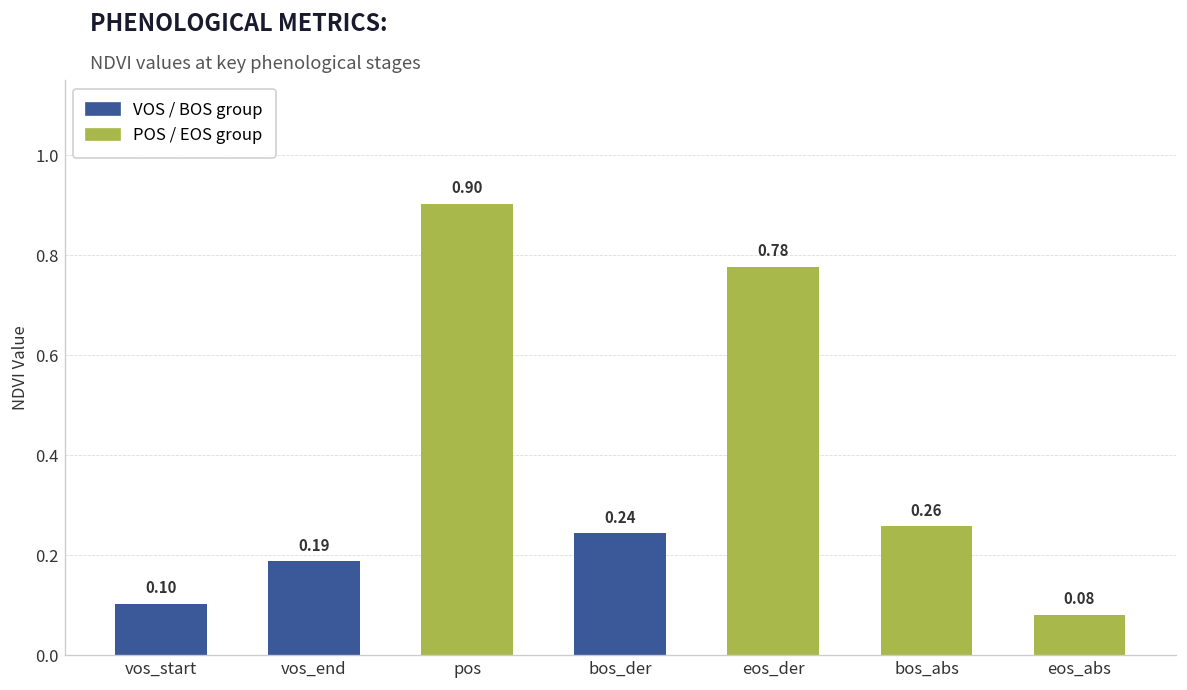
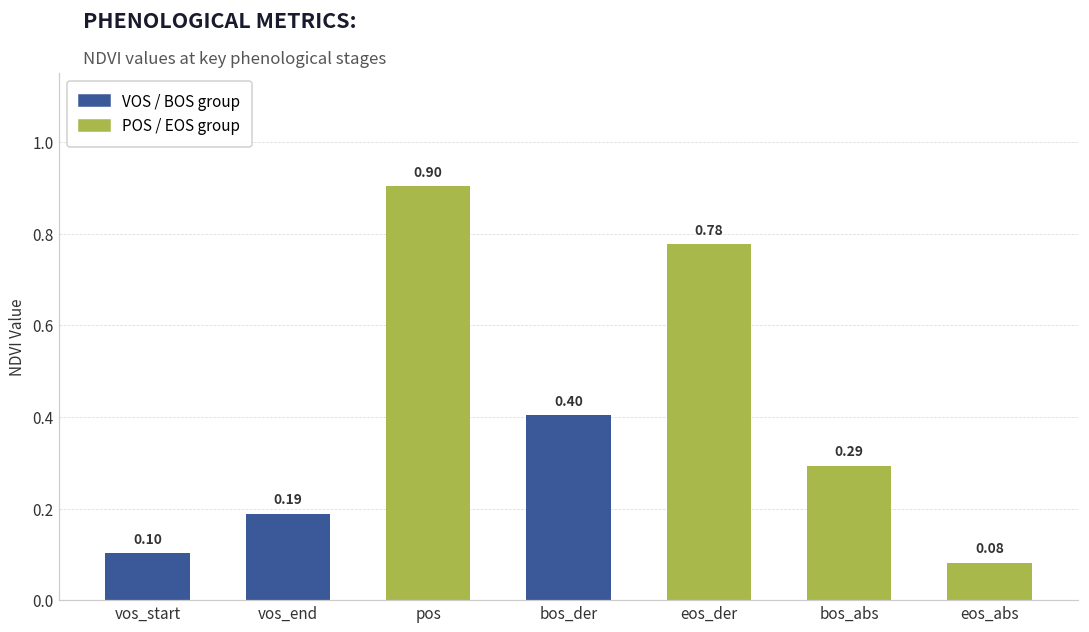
  {
    "vos_start": 0.10,
    "vos_end": 0.19,
    "pos": 0.90,
-   "bos_der": 0.24,
+   "bos_der": 0.40,
    "eos_der": 0.78,
-   "bos_abs": 0.26,
+   "bos_abs": 0.29,
    "eos_abs": 0.08
  }
